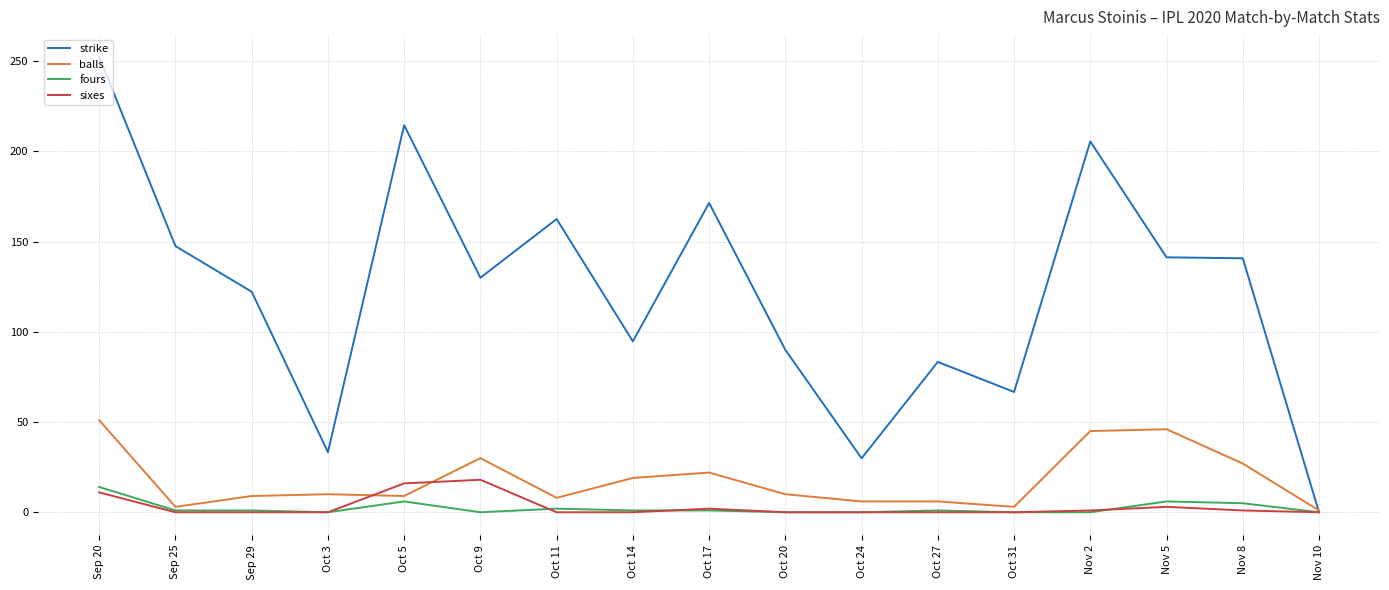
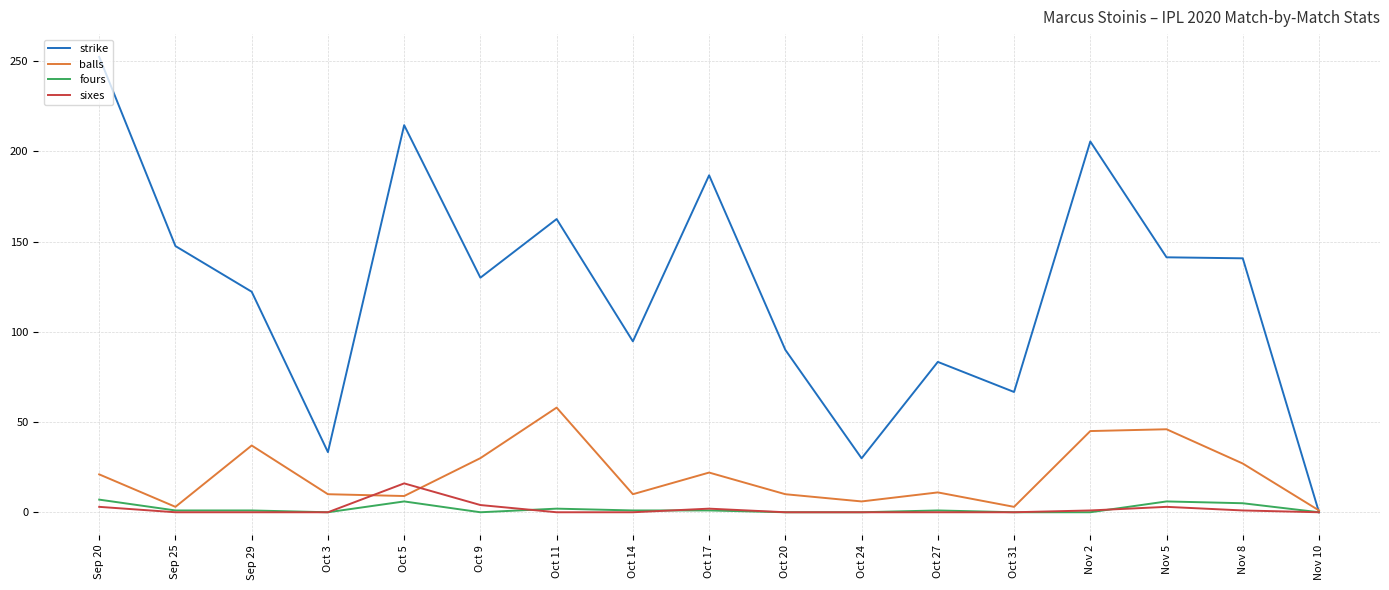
  {
    "strike": {
      "Sep 25": 148,
      "Sep 29": 122,
      "Oct 3": 33,
      "Oct 5": 215,
      "Oct 9": 130,
      "Oct 11": 163,
      "Oct 14": 95,
-     "Oct 17": 171,
+     "Oct 17": 187,
      "Oct 20": 90,
      "Oct 24": 30,
      "Oct 27": 83,
      "Oct 31": 67,
      "Nov 2": 206,
      "Nov 5": 141,
      "Nov 8": 141
    },
    "balls": {
-     "Sep 20": 51,
+     "Sep 20": 21,
      "Sep 25": 3,
-     "Sep 29": 9,
+     "Sep 29": 37,
      "Oct 3": 10,
      "Oct 5": 9,
      "Oct 9": 30,
-     "Oct 11": 8,
-     "Oct 14": 19,
+     "Oct 11": 58,
+     "Oct 14": 10,
      "Oct 17": 22,
      "Oct 20": 10,
      "Oct 24": 6,
-     "Oct 27": 6,
+     "Oct 27": 11,
      "Oct 31": 3,
      "Nov 2": 45,
      "Nov 5": 46,
      "Nov 8": 27
    },
    "fours": {
-     "Sep 20": 14,
+     "Sep 20": 7,
      "Oct 5": 6,
      "Oct 9": 0,
      "Oct 11": 2,
      "Nov 5": 6,
      "Nov 8": 5
    },
    "sixes": {
-     "Sep 20": 11,
+     "Sep 20": 3,
      "Oct 5": 16,
-     "Oct 9": 18,
+     "Oct 9": 4,
      "Oct 11": 0,
      "Nov 5": 3,
      "Nov 8": 1
    }
  }
